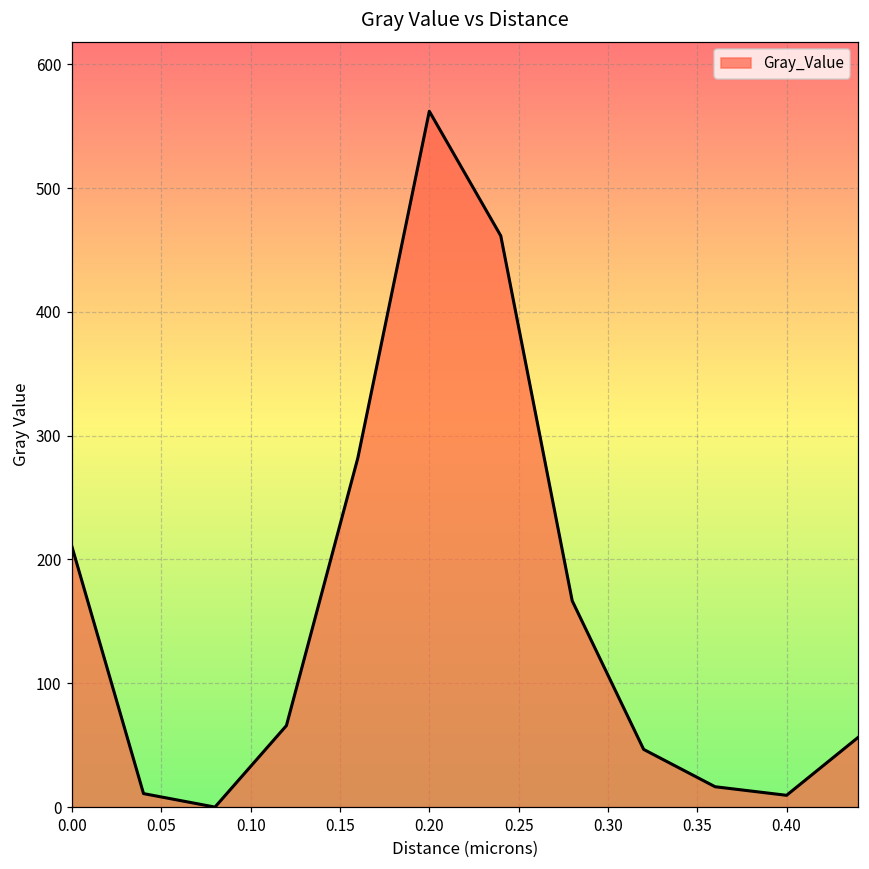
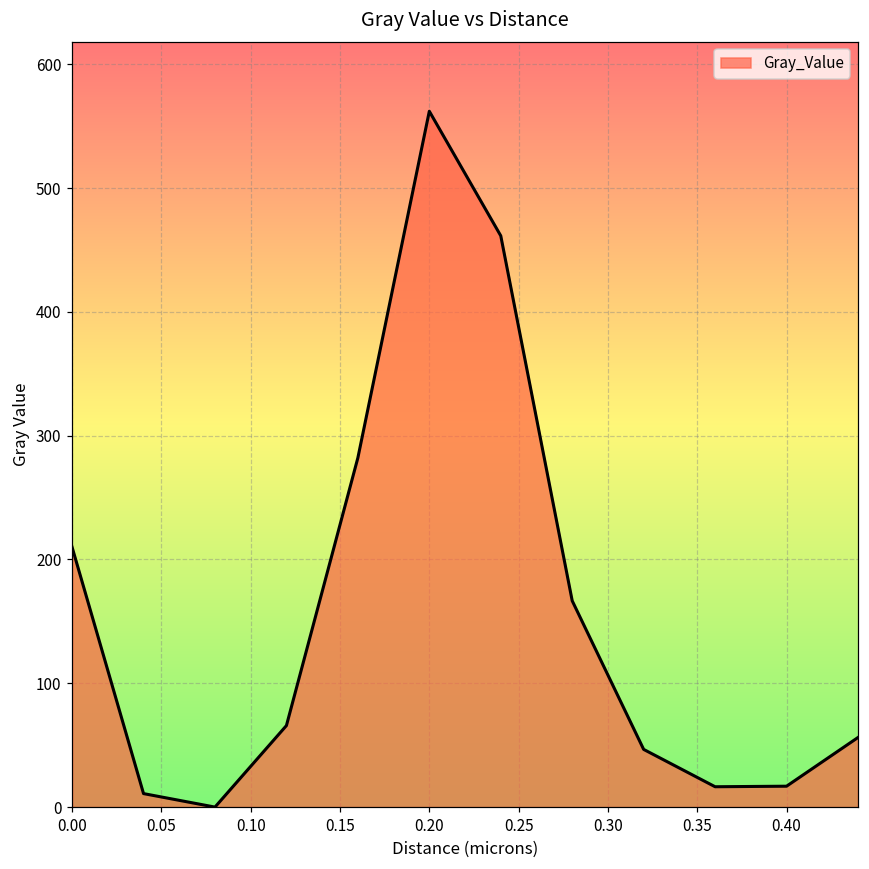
  {
    "0.00": 210,
    "0.20": 562,
-   "0.40": 10
+   "0.40": 17
  }
